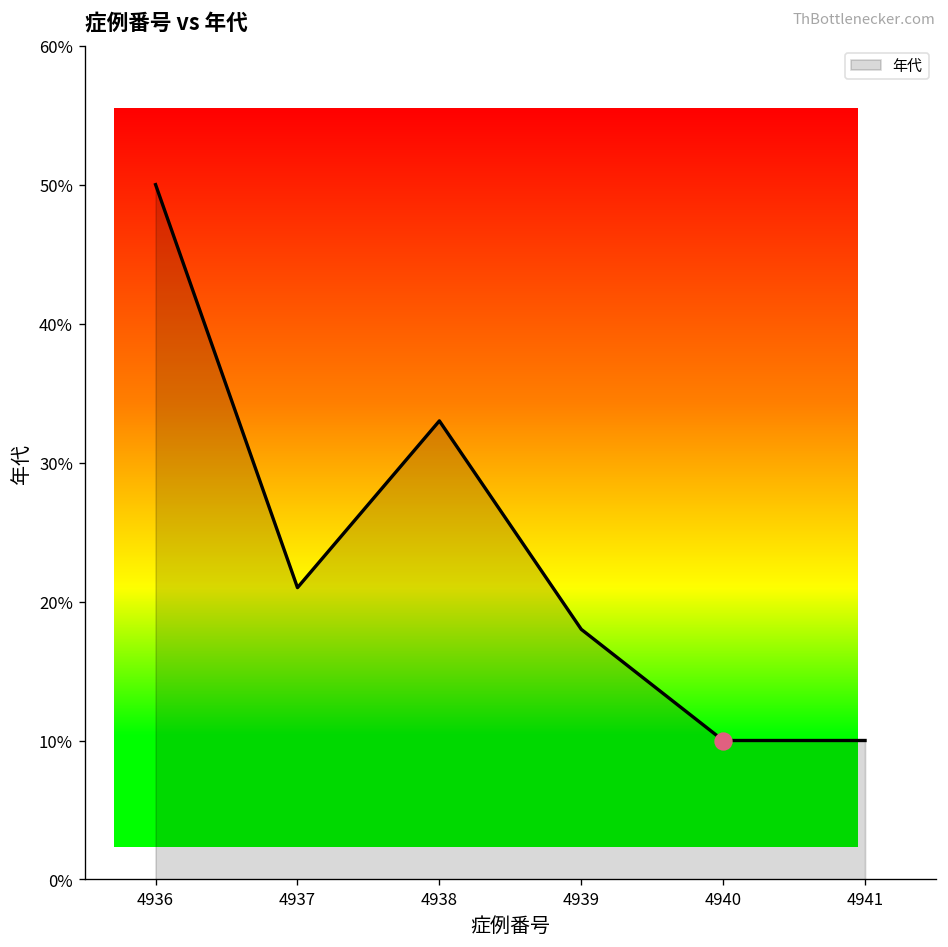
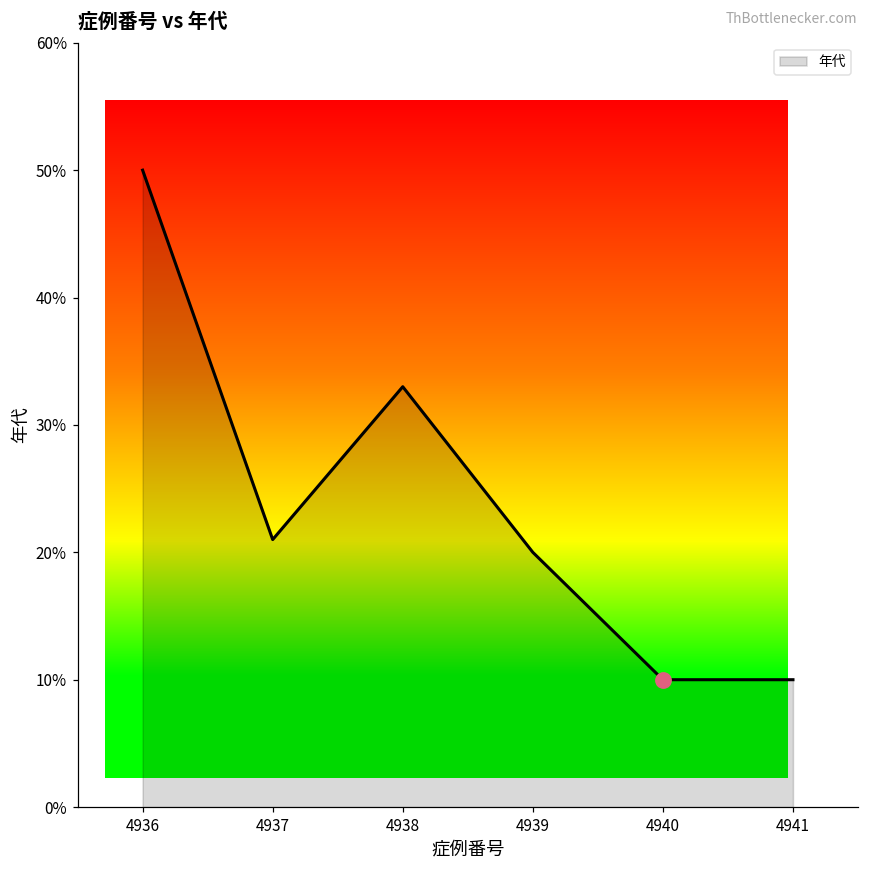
  {
    "年代": {
      "4936": "50%",
      "4937": "21%",
      "4938": "33%",
-     "4939": "18%",
+     "4939": "20%",
      "4941": "10%"
    }
  }
